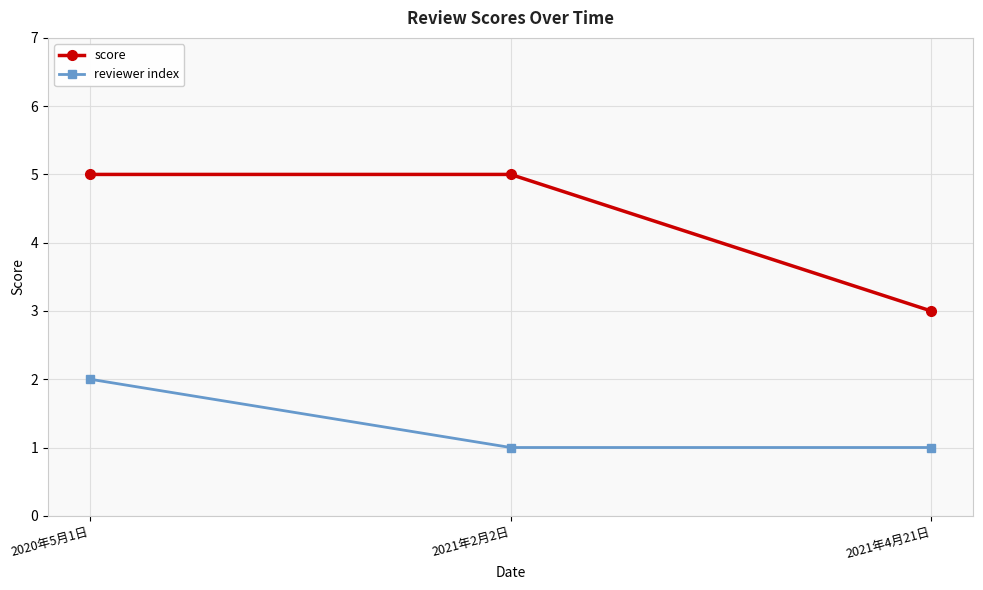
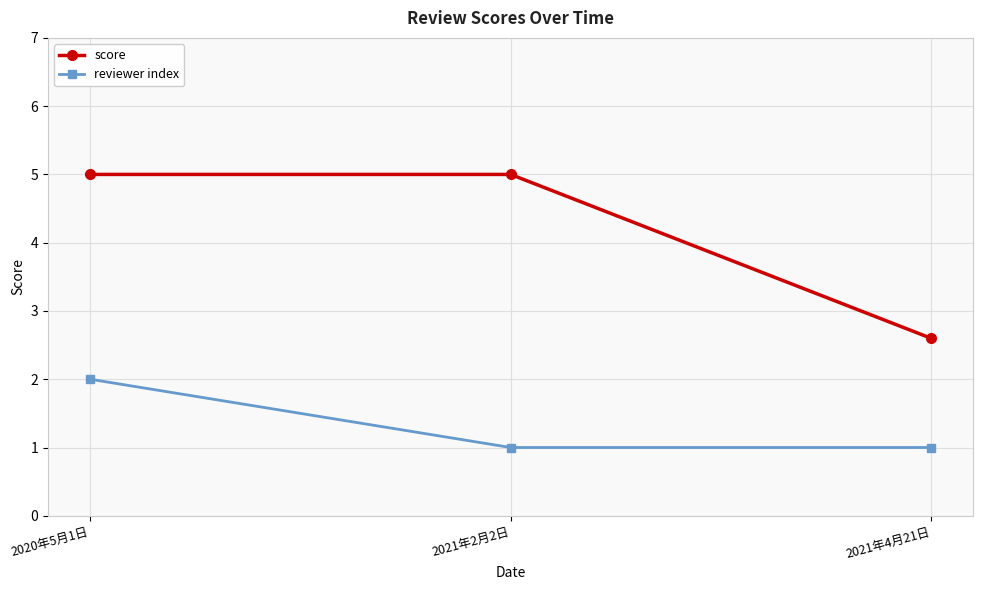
  {
    "score": {
      "2020年5月1日": 5.0,
      "2021年2月2日": 5.0,
-     "2021年4月21日": 3.0
+     "2021年4月21日": 2.6
    },
    "reviewer index": {
      "2020年5月1日": 2.0,
      "2021年2月2日": 1.0,
      "2021年4月21日": 1.0
    }
  }
